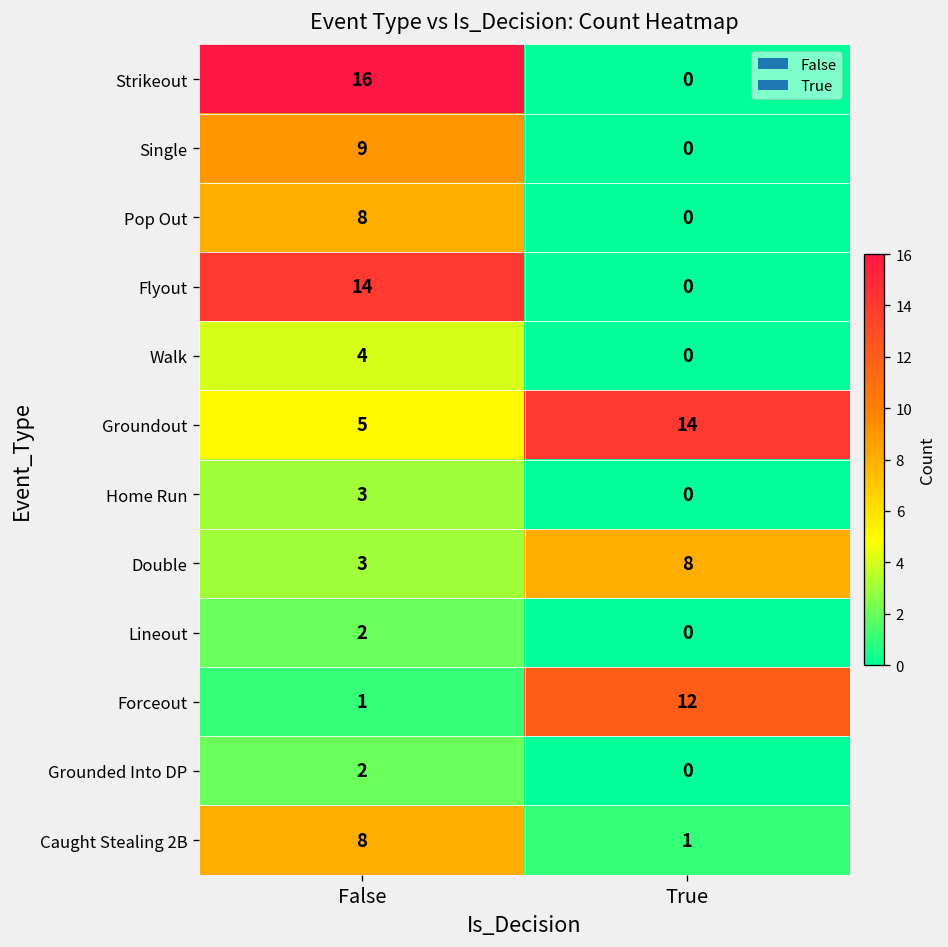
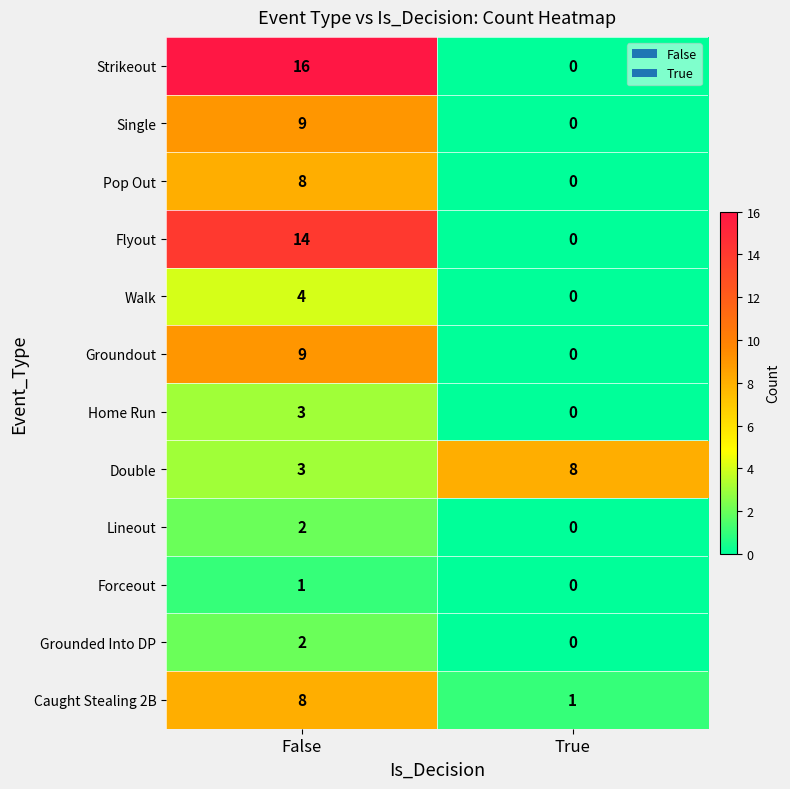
  {
    "Strikeout": {
      "False": 16,
      "True": 0
    },
    "Single": {
      "False": 9,
      "True": 0
    },
    "Pop Out": {
      "False": 8,
      "True": 0
    },
    "Flyout": {
      "False": 14,
      "True": 0
    },
    "Walk": {
      "False": 4,
      "True": 0
    },
    "Groundout": {
-     "False": 5,
-     "True": 14
+     "False": 9,
+     "True": 0
    },
    "Home Run": {
      "False": 3,
      "True": 0
    },
    "Double": {
      "False": 3,
      "True": 8
    },
    "Lineout": {
      "False": 2,
      "True": 0
    },
    "Forceout": {
      "False": 1,
-     "True": 12
+     "True": 0
    },
    "Grounded Into DP": {
      "False": 2,
      "True": 0
    },
    "Caught Stealing 2B": {
      "False": 8,
      "True": 1
    }
  }
